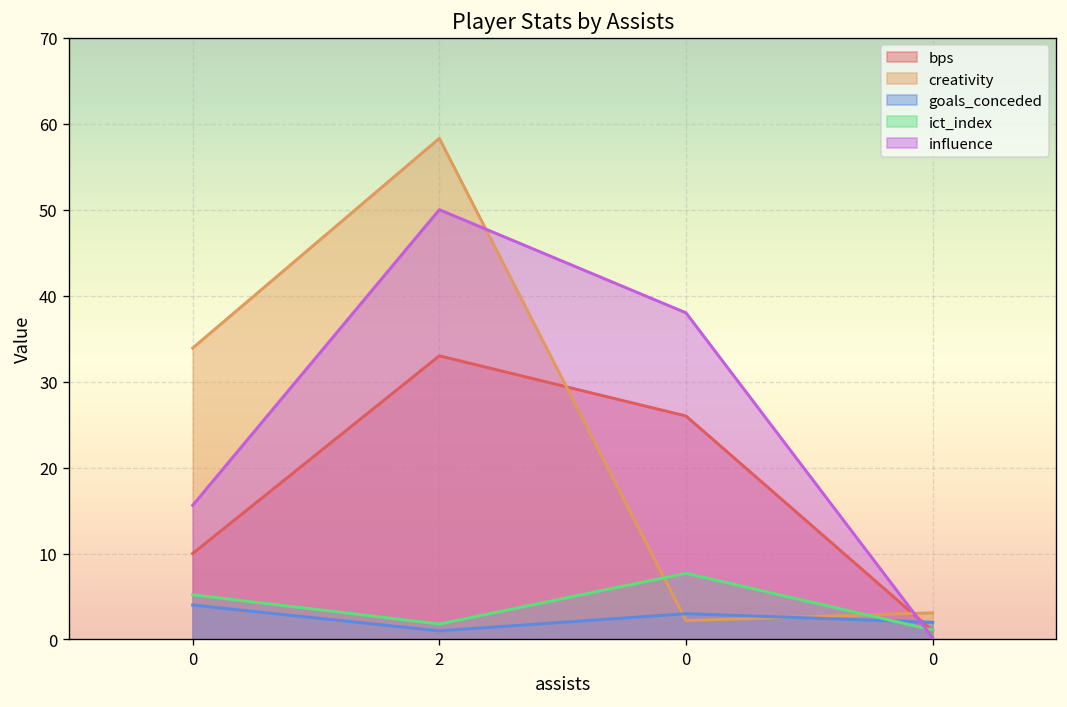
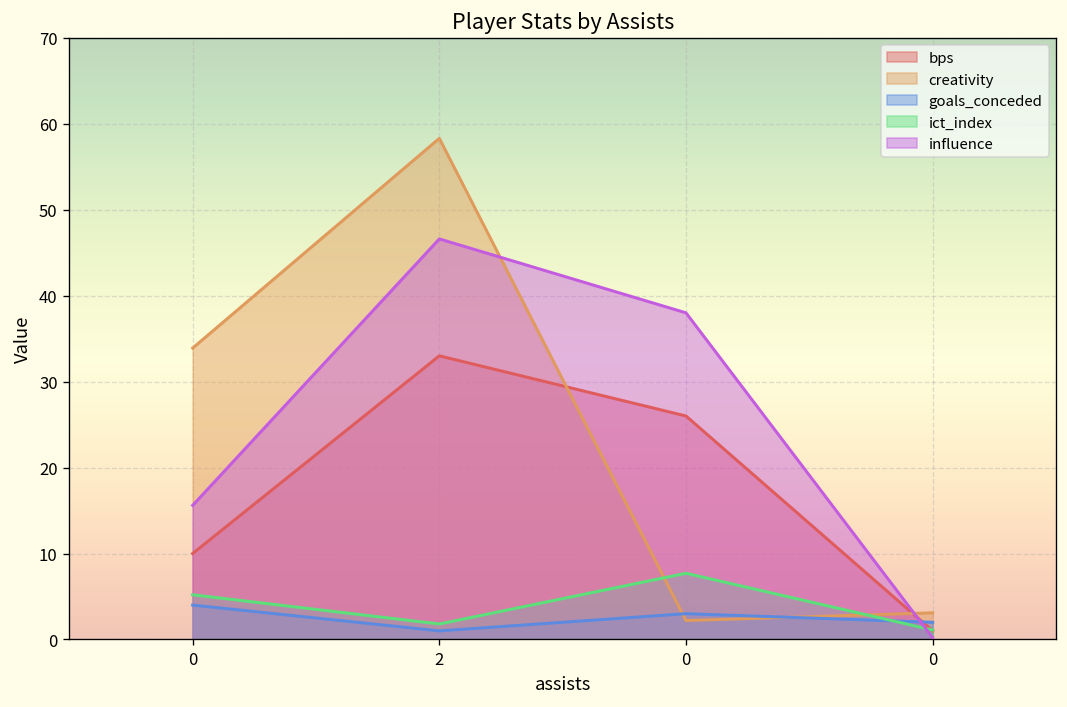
  {
    "goals_conceded": {
      "2": 1
    },
    "ict_index": {
      "2": 2
    },
    "influence": {
-     "2": 50
+     "2": 47
    }
  }
